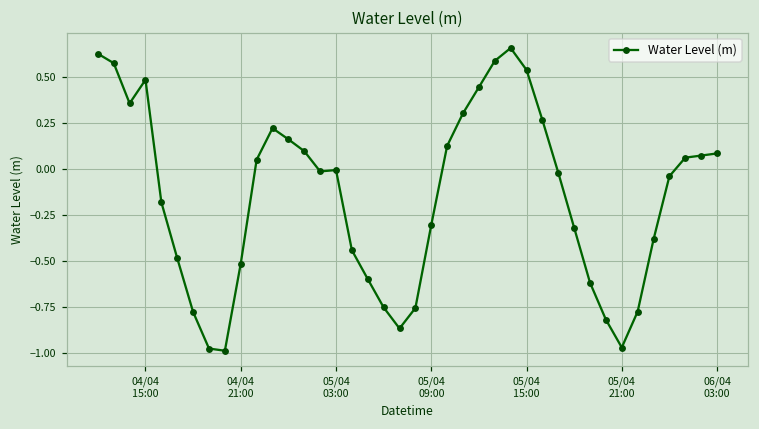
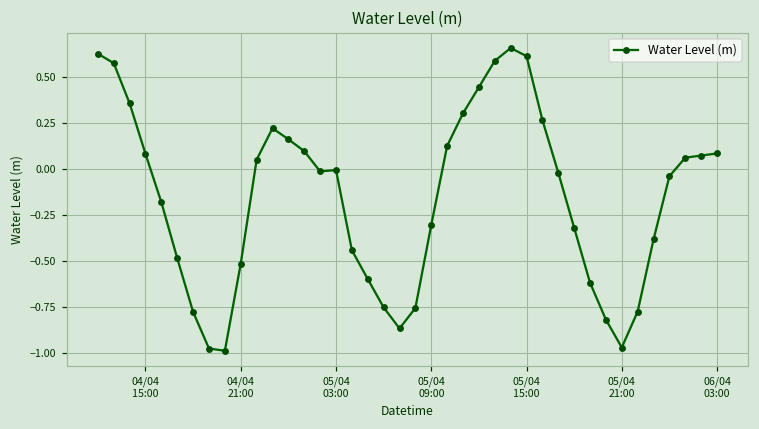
  {
-   "04/04 15:00": 0.48,
+   "04/04 15:00": 0.08,
    "04/04 21:00": -0.51,
    "05/04 03:00": -0.01,
    "05/04 09:00": -0.30,
-   "05/04 15:00": 0.54,
+   "05/04 15:00": 0.61,
    "05/04 21:00": -0.97,
    "06/04 03:00": 0.08
  }
